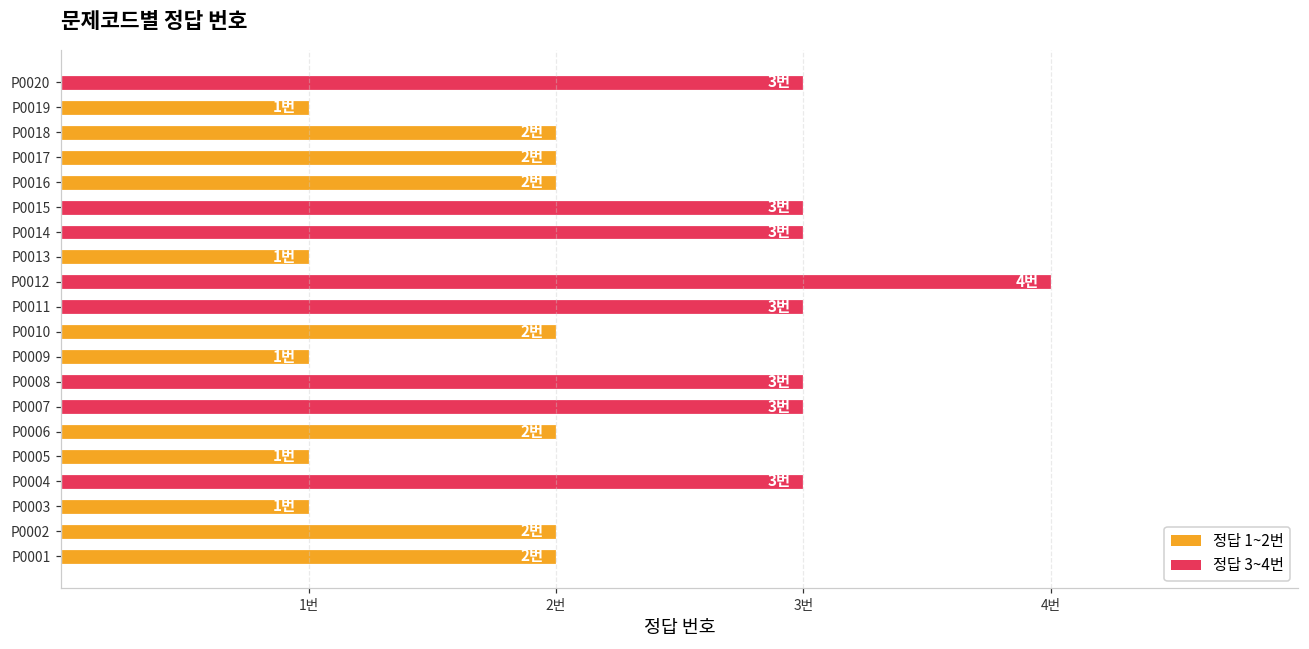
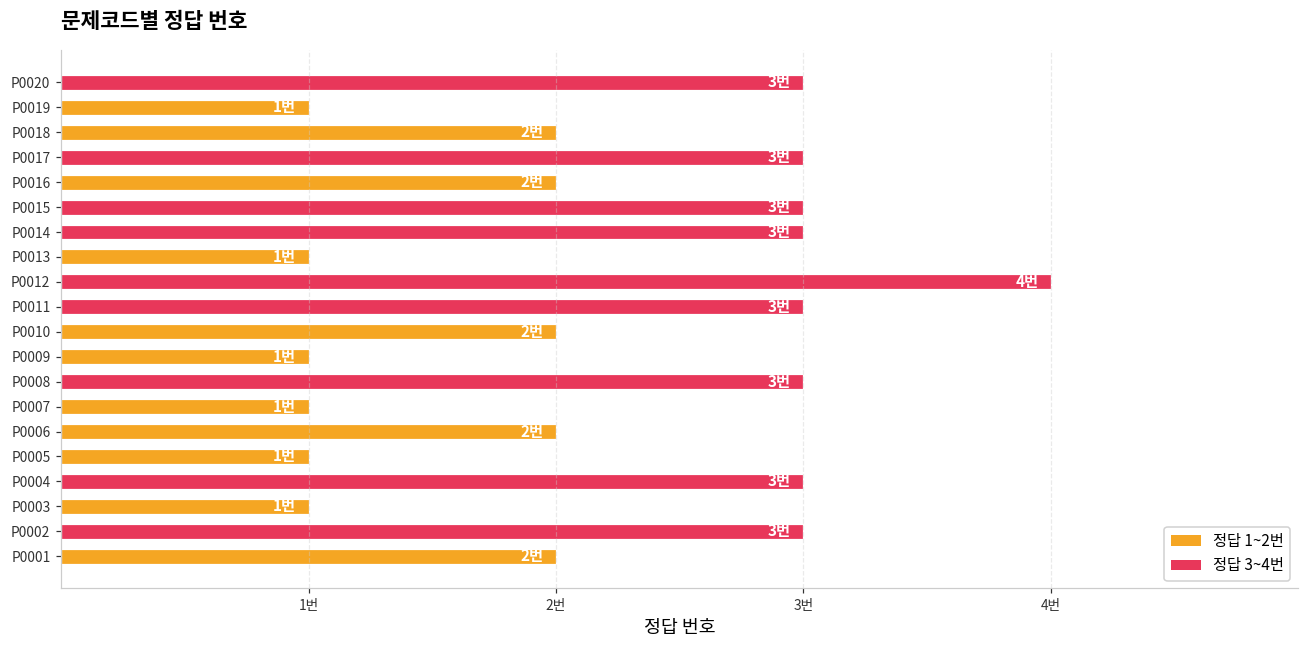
  {
    "P0020": "3번",
    "P0019": "1번",
    "P0018": "2번",
-   "P0017": "2번",
+   "P0017": "3번",
    "P0016": "2번",
    "P0015": "3번",
    "P0014": "3번",
    "P0013": "1번",
    "P0012": "4번",
    "P0011": "3번",
    "P0010": "2번",
    "P0009": "1번",
    "P0008": "3번",
-   "P0007": "3번",
+   "P0007": "1번",
    "P0006": "2번",
    "P0005": "1번",
    "P0004": "3번",
    "P0003": "1번",
-   "P0002": "2번",
+   "P0002": "3번",
    "P0001": "2번"
  }
